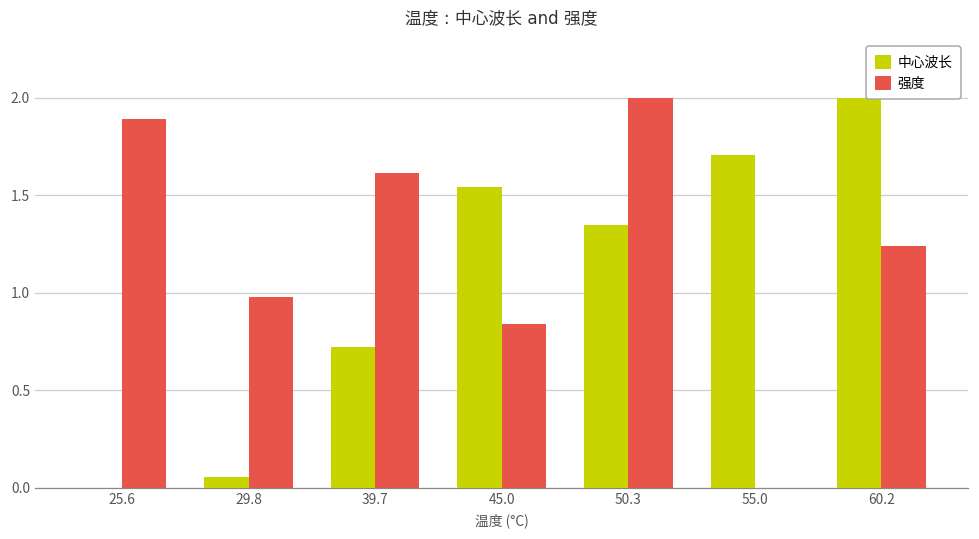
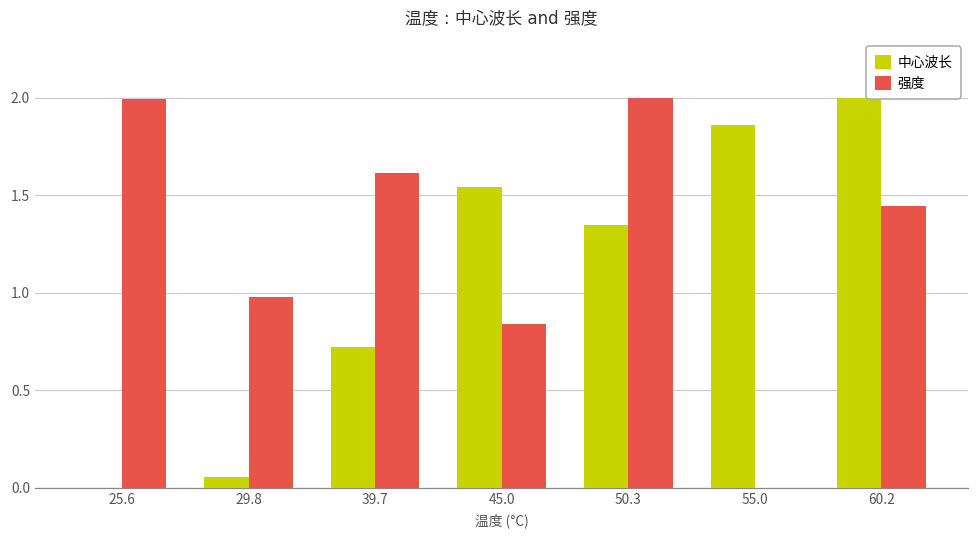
  {
    "中心波长": {
      "25.6": 0.00,
      "29.8": 0.06,
      "39.7": 0.73,
      "45.0": 1.55,
      "50.3": 1.35,
-     "55.0": 1.71,
+     "55.0": 1.86,
      "60.2": 2.00
    },
    "强度": {
-     "25.6": 1.89,
+     "25.6": 1.99,
      "29.8": 0.98,
      "39.7": 1.61,
      "45.0": 0.84,
      "50.3": 2.00,
      "55.0": 0.00,
-     "60.2": 1.24
+     "60.2": 1.45
    }
  }
